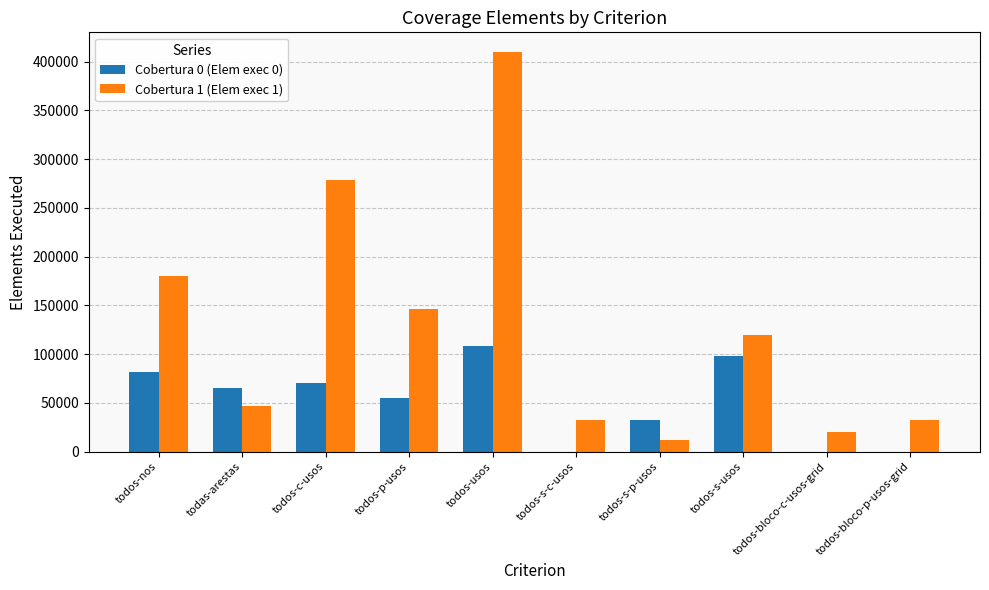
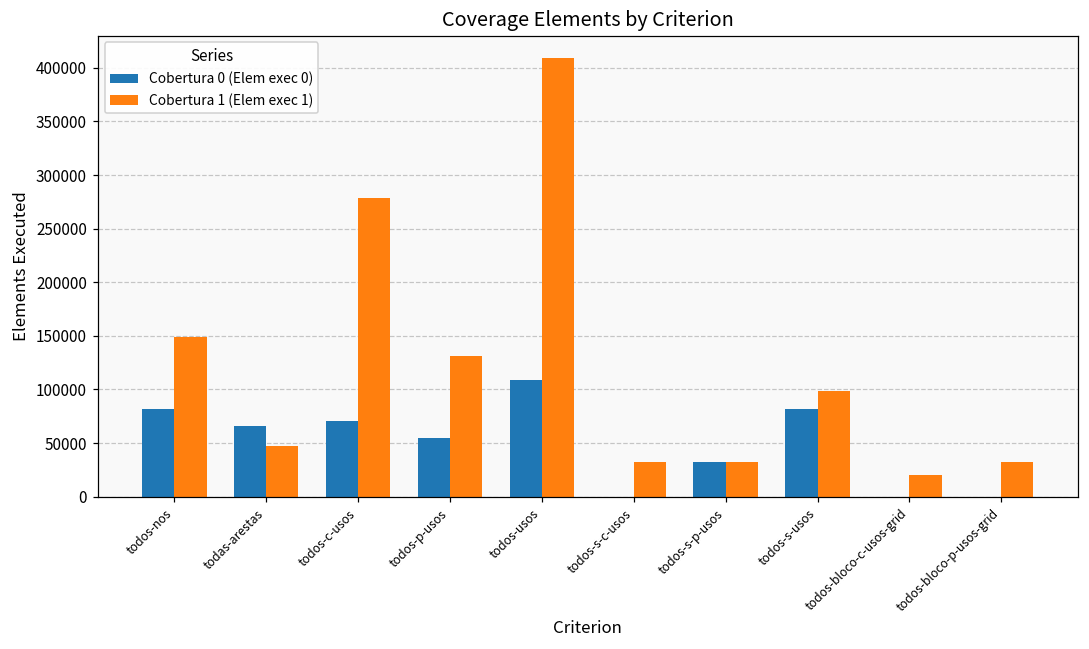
  {
    "Cobertura 0 (Elem exec 0)": {
      "todos-nos": 80000,
      "todas-arestas": 70000,
      "todos-c-usos": 70000,
      "todos-p-usos": 50000,
      "todos-usos": 110000,
      "todos-s-p-usos": 30000,
-     "todos-s-usos": 100000
+     "todos-s-usos": 80000
    },
    "Cobertura 1 (Elem exec 1)": {
-     "todos-nos": 180000,
+     "todos-nos": 150000,
      "todas-arestas": 50000,
      "todos-c-usos": 280000,
-     "todos-p-usos": 150000,
+     "todos-p-usos": 130000,
      "todos-usos": 410000,
      "todos-s-c-usos": 30000,
-     "todos-s-p-usos": 10000,
-     "todos-s-usos": 120000,
+     "todos-s-p-usos": 30000,
+     "todos-s-usos": 100000,
      "todos-bloco-c-usos-grid": 20000,
      "todos-bloco-p-usos-grid": 30000
    }
  }
